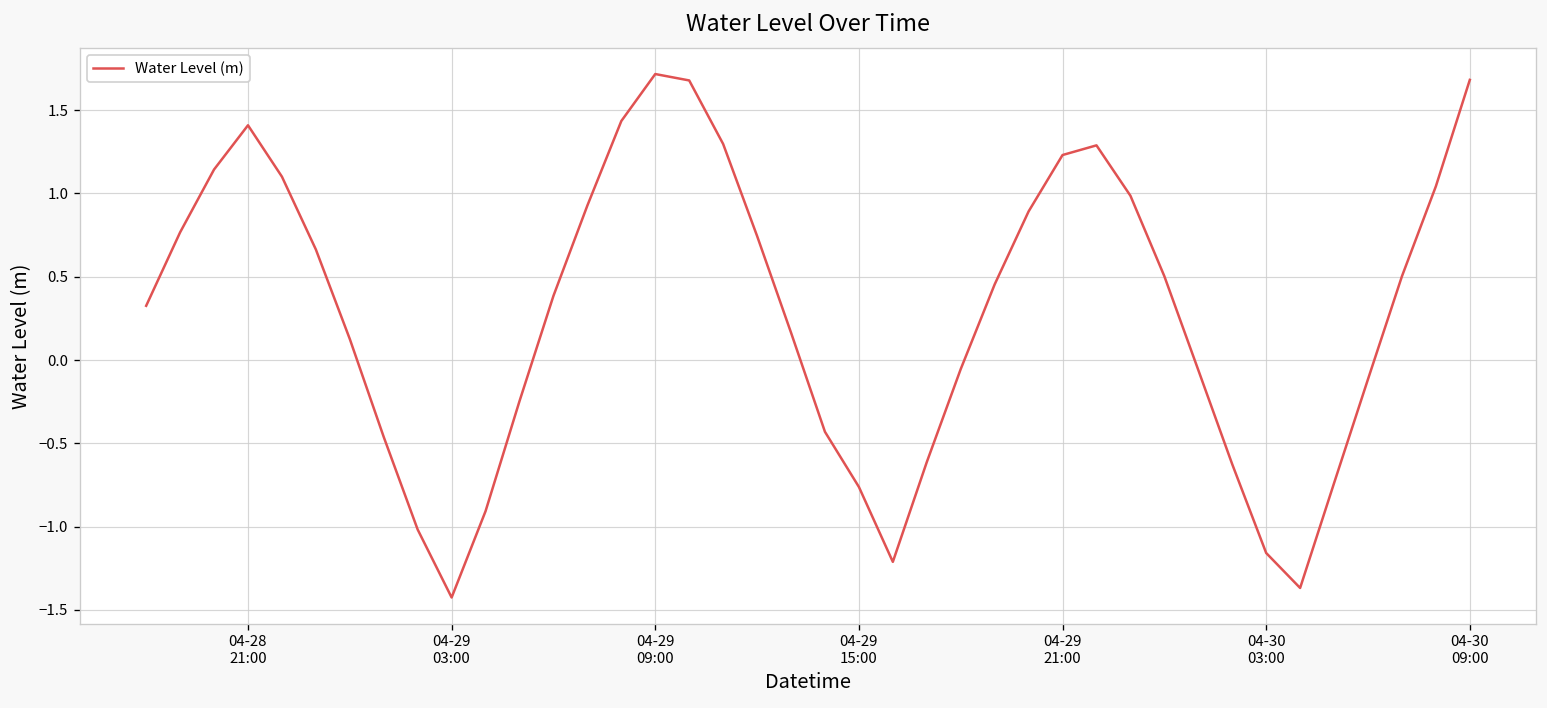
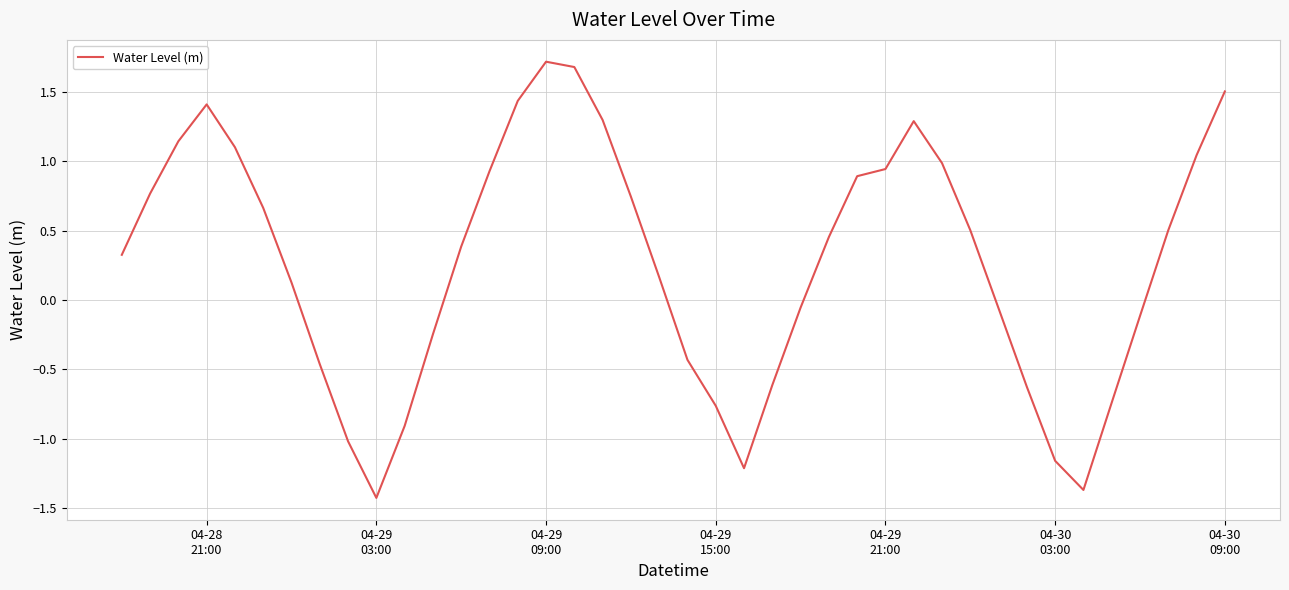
  {
    "04-28 21:00": 1.41,
    "04-29 03:00": -1.43,
    "04-29 09:00": 1.72,
    "04-29 15:00": -0.76,
-   "04-29 21:00": 1.23,
+   "04-29 21:00": 0.94,
    "04-30 03:00": -1.16,
-   "04-30 09:00": 1.68
+   "04-30 09:00": 1.50
  }
